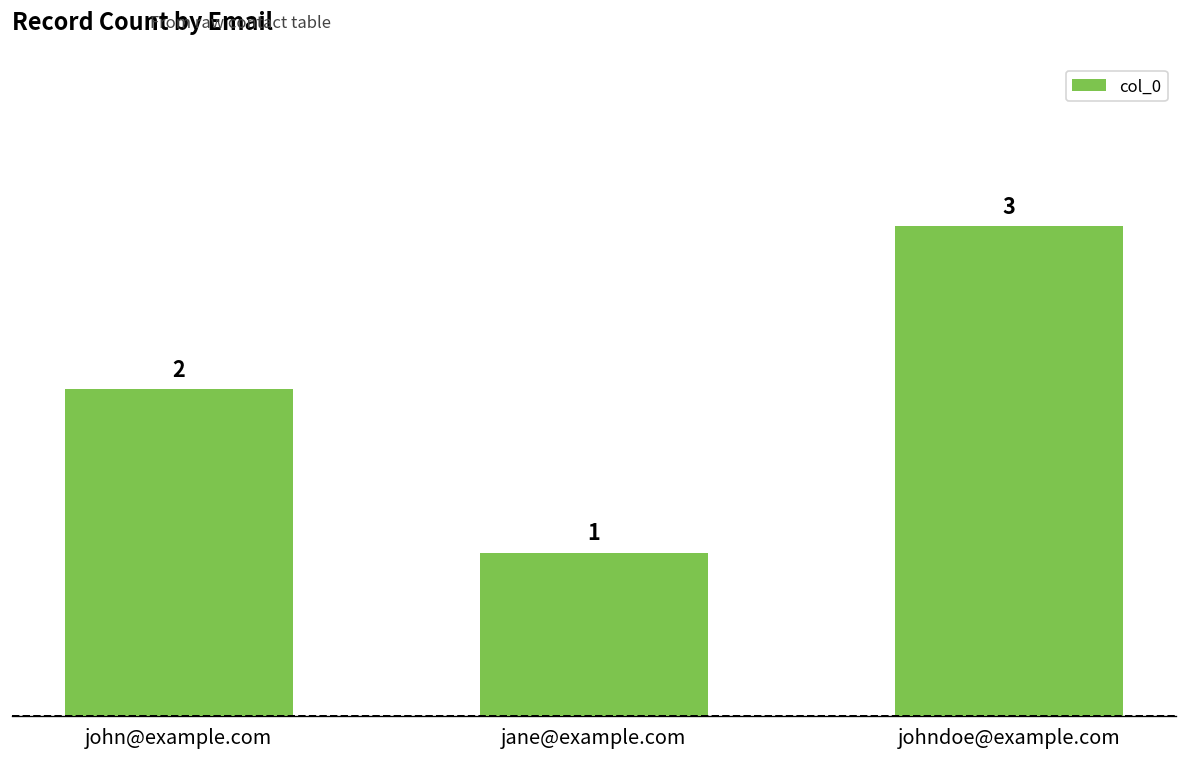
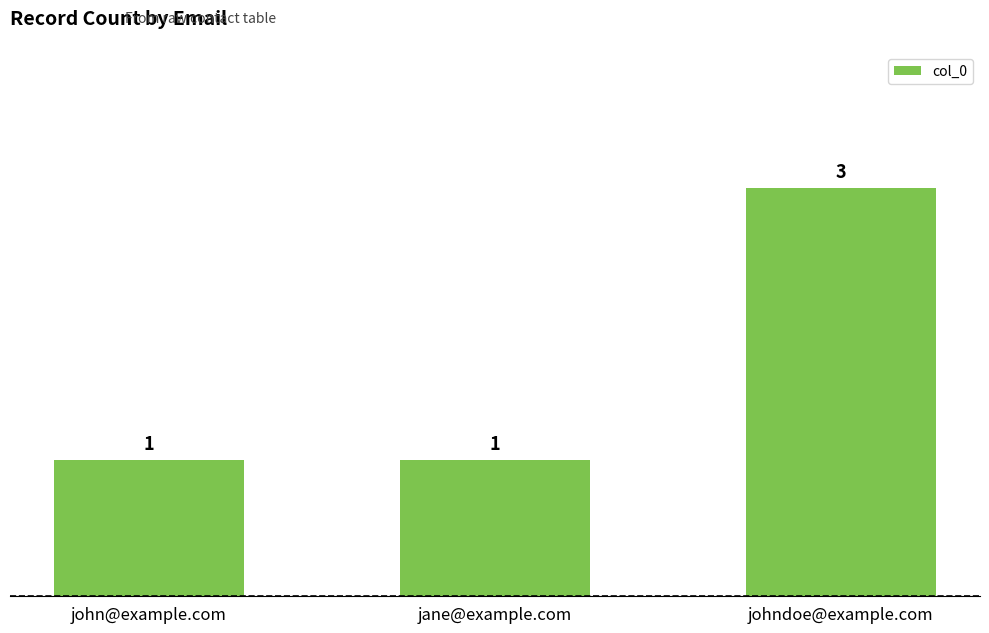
  {
-   "john@example.com": 2,
+   "john@example.com": 1,
    "jane@example.com": 1,
    "johndoe@example.com": 3
  }
